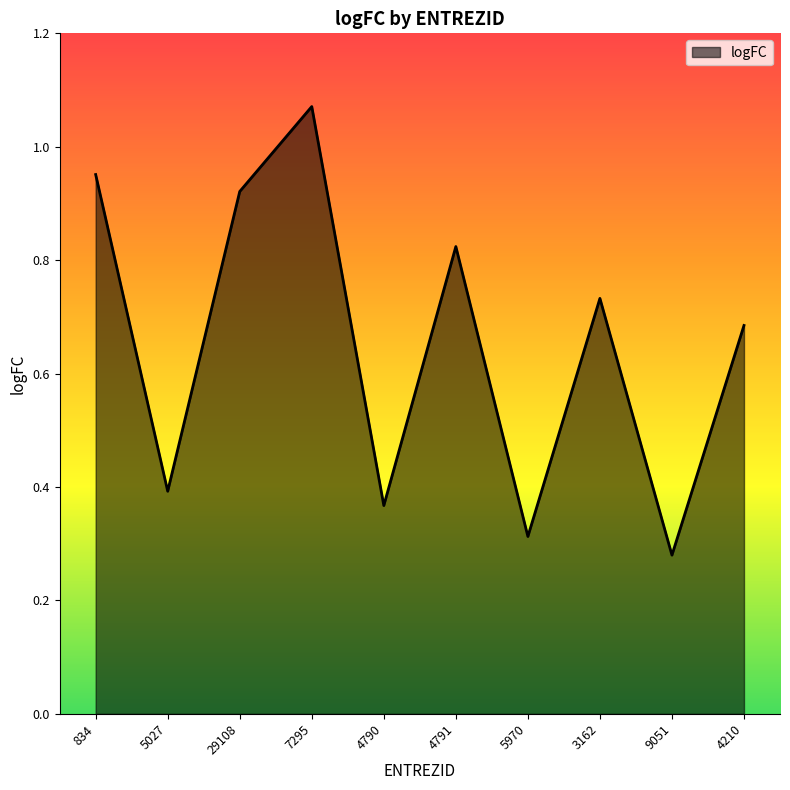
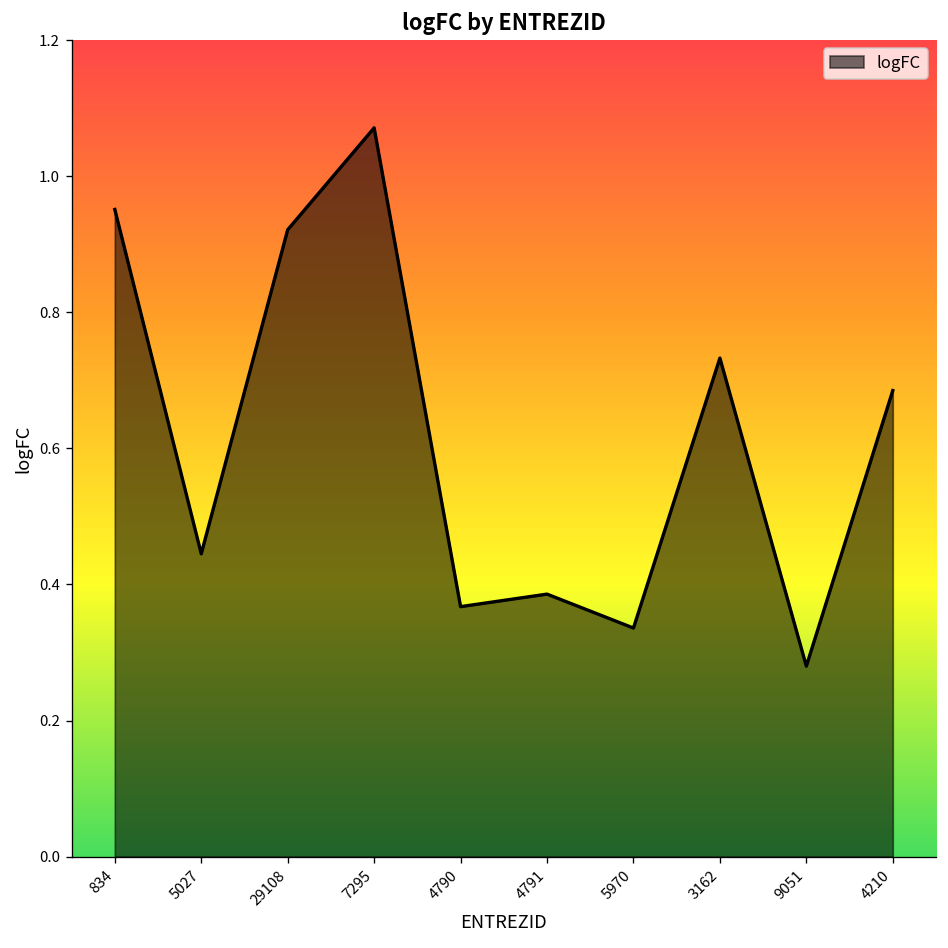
  {
    "834": 0.95,
-   "5027": 0.39,
+   "5027": 0.44,
    "29108": 0.92,
    "7295": 1.07,
    "4790": 0.37,
-   "4791": 0.82,
-   "5970": 0.31,
+   "4791": 0.39,
+   "5970": 0.34,
    "3162": 0.73,
    "9051": 0.28,
    "4210": 0.68
  }
